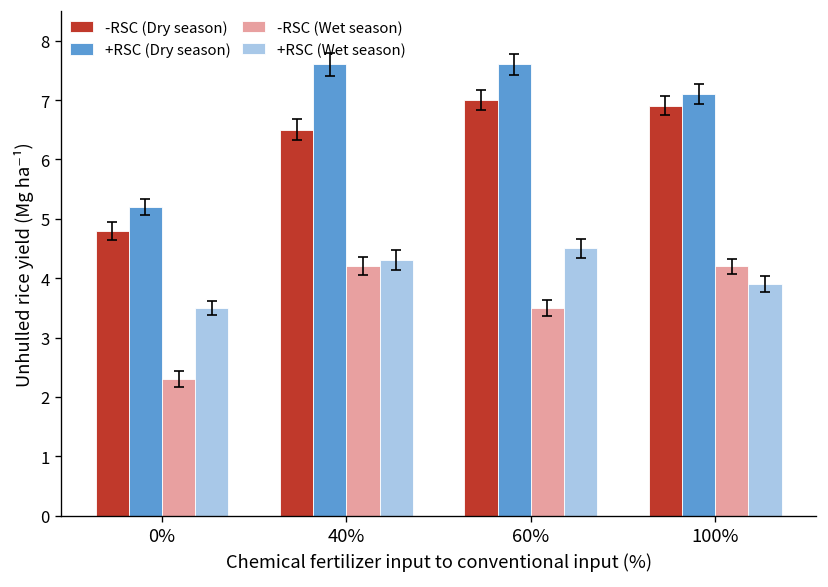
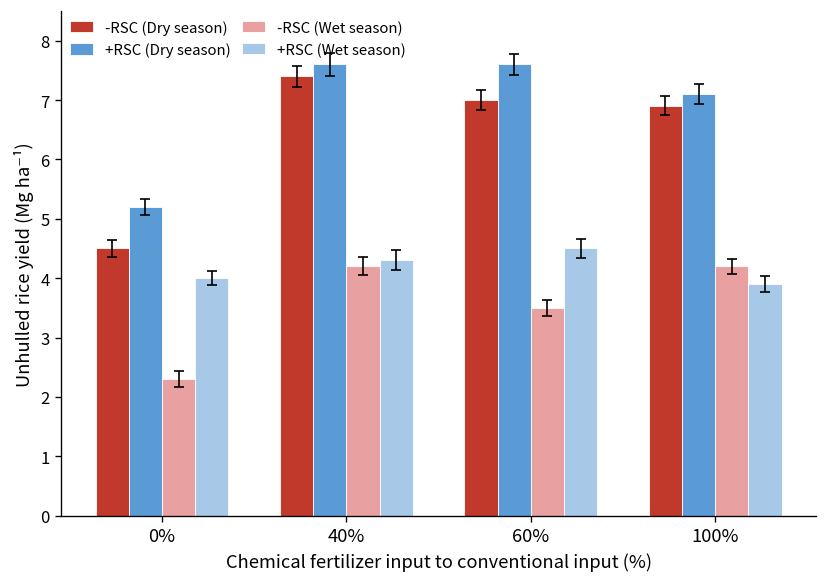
  {
    "-RSC (Dry season)": {
-     "0%": 4.8,
-     "40%": 6.5,
+     "0%": 4.5,
+     "40%": 7.4,
      "60%": 7.0,
      "100%": 6.9
    },
    "+RSC (Dry season)": {
      "0%": 5.2,
      "40%": 7.6,
      "60%": 7.6,
      "100%": 7.1
    },
    "-RSC (Wet season)": {
      "0%": 2.3,
      "40%": 4.2,
      "60%": 3.5,
      "100%": 4.2
    },
    "+RSC (Wet season)": {
-     "0%": 3.5,
+     "0%": 4.0,
      "40%": 4.3,
      "60%": 4.5,
      "100%": 3.9
    }
  }
